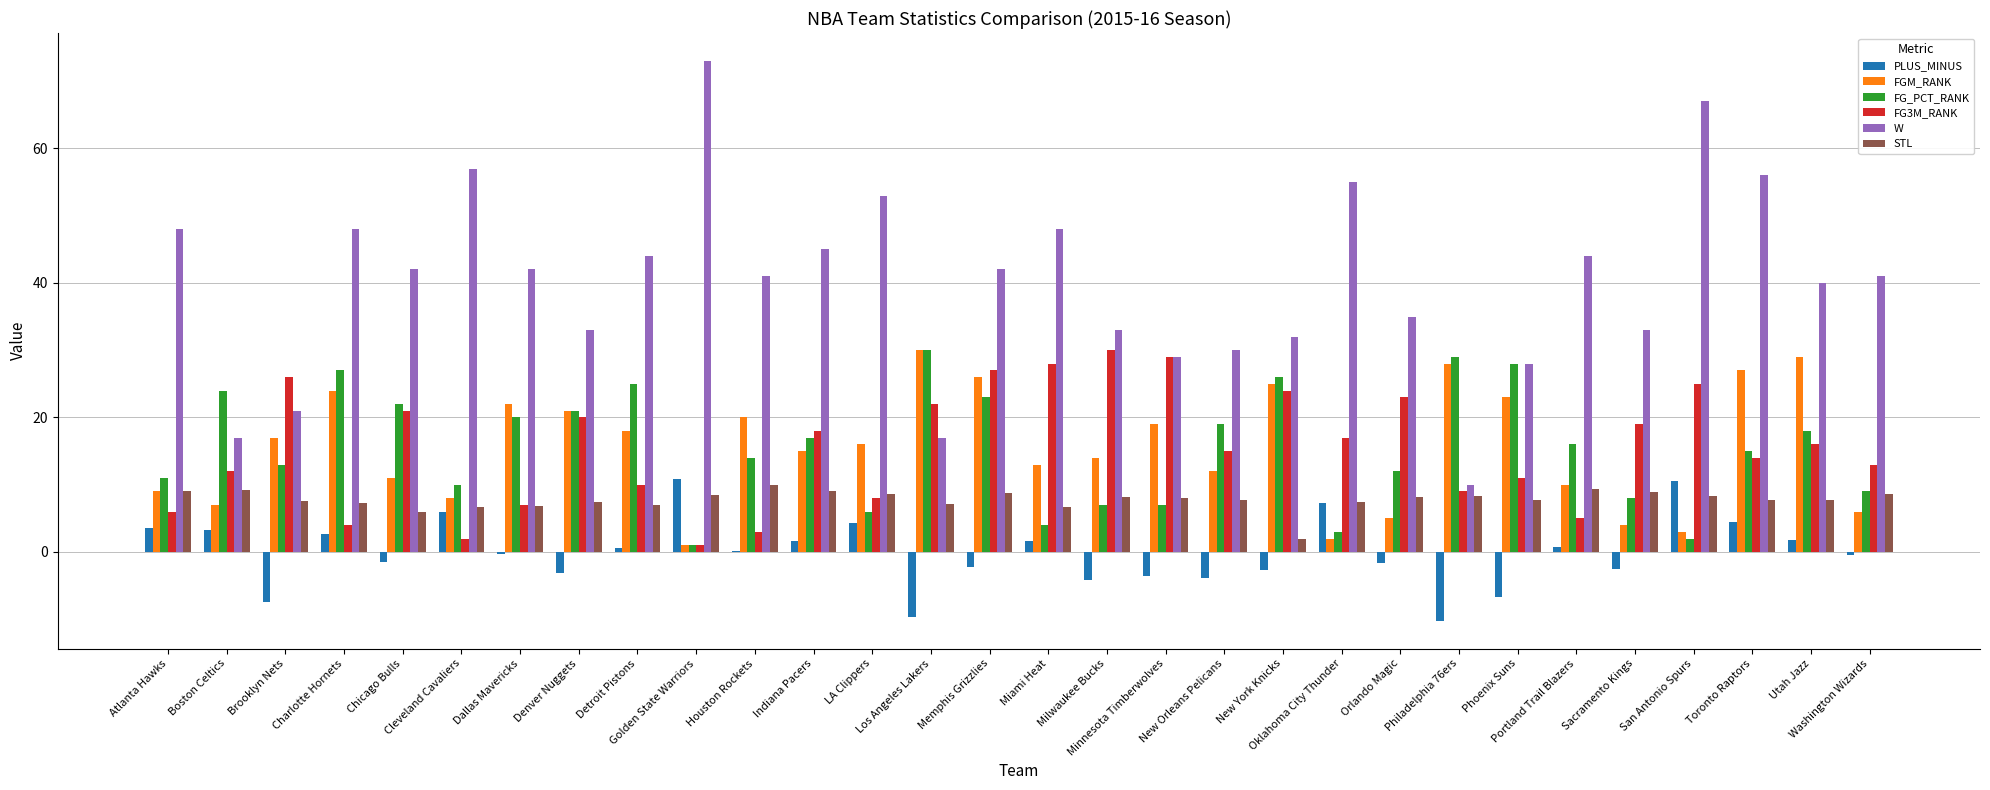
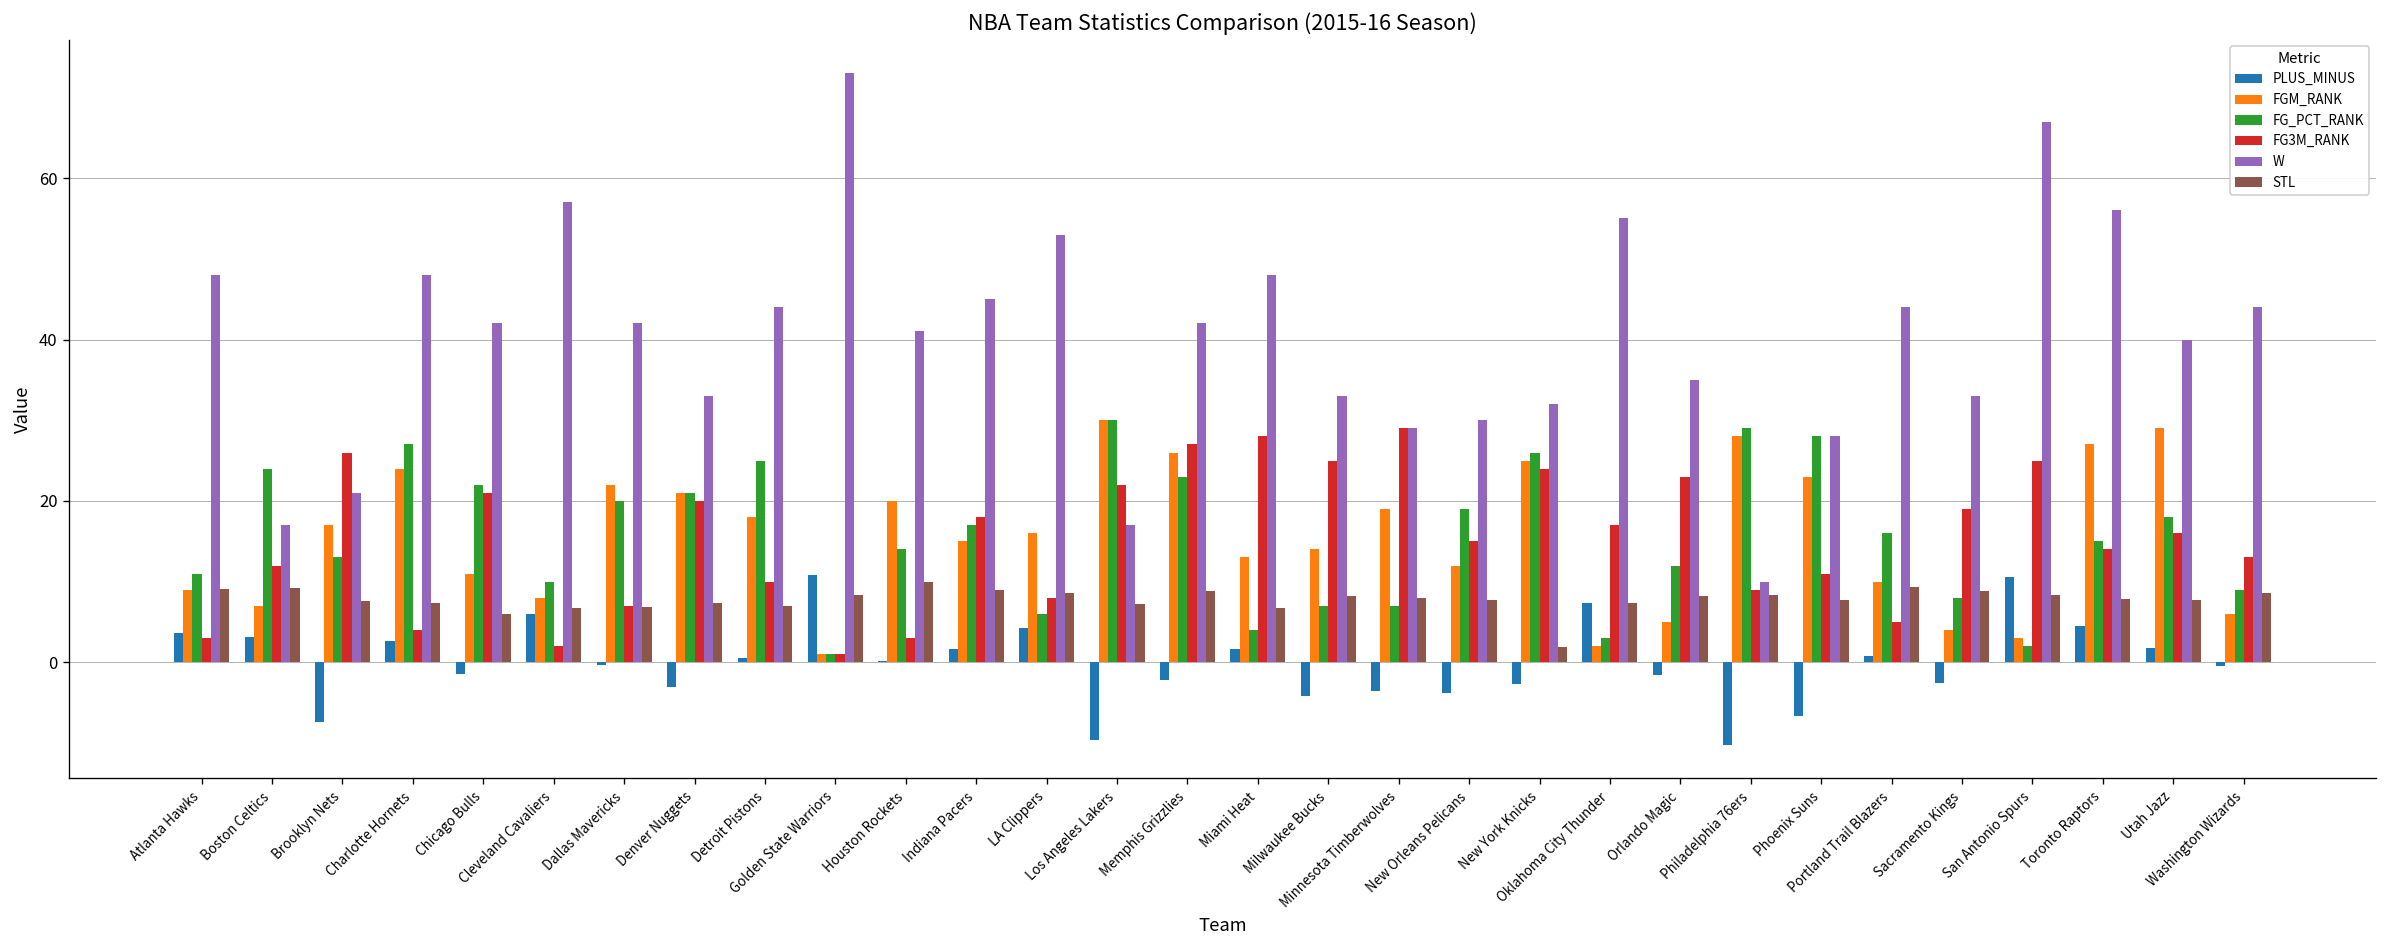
  {
    "PLUS_MINUS": {
      "Atlanta Hawks": 4,
      "Boston Celtics": 3,
      "Brooklyn Nets": -7,
      "Charlotte Hornets": 3,
      "Chicago Bulls": -2,
      "Cleveland Cavaliers": 6,
      "Denver Nuggets": -3,
      "Detroit Pistons": 1,
      "Golden State Warriors": 11,
      "Indiana Pacers": 2,
      "LA Clippers": 4,
      "Los Angeles Lakers": -10,
      "Memphis Grizzlies": -2,
      "Miami Heat": 2,
      "Milwaukee Bucks": -4,
      "Minnesota Timberwolves": -4,
      "New Orleans Pelicans": -4,
      "New York Knicks": -3,
      "Oklahoma City Thunder": 7,
      "Orlando Magic": -2,
      "Philadelphia 76ers": -10,
      "Phoenix Suns": -7,
      "Portland Trail Blazers": 1,
      "Sacramento Kings": -3,
      "San Antonio Spurs": 11,
      "Toronto Raptors": 5,
      "Utah Jazz": 2,
      "Washington Wizards": -1
    },
    "FGM_RANK": {
      "Atlanta Hawks": 9,
      "Boston Celtics": 7,
      "Brooklyn Nets": 17,
      "Charlotte Hornets": 24,
      "Chicago Bulls": 11,
      "Cleveland Cavaliers": 8,
      "Dallas Mavericks": 22,
      "Denver Nuggets": 21,
      "Detroit Pistons": 18,
      "Golden State Warriors": 1,
      "Houston Rockets": 20,
      "Indiana Pacers": 15,
      "LA Clippers": 16,
      "Los Angeles Lakers": 30,
      "Memphis Grizzlies": 26,
      "Miami Heat": 13,
      "Milwaukee Bucks": 14,
      "Minnesota Timberwolves": 19,
      "New Orleans Pelicans": 12,
      "New York Knicks": 25,
      "Oklahoma City Thunder": 2,
      "Orlando Magic": 5,
      "Philadelphia 76ers": 28,
      "Phoenix Suns": 23,
      "Portland Trail Blazers": 10,
      "Sacramento Kings": 4,
      "San Antonio Spurs": 3,
      "Toronto Raptors": 27,
      "Utah Jazz": 29,
      "Washington Wizards": 6
    },
    "FG_PCT_RANK": {
      "Atlanta Hawks": 11,
      "Boston Celtics": 24,
      "Brooklyn Nets": 13,
      "Charlotte Hornets": 27,
      "Chicago Bulls": 22,
      "Cleveland Cavaliers": 10,
      "Dallas Mavericks": 20,
      "Denver Nuggets": 21,
      "Detroit Pistons": 25,
      "Golden State Warriors": 1,
      "Houston Rockets": 14,
      "Indiana Pacers": 17,
      "LA Clippers": 6,
      "Los Angeles Lakers": 30,
      "Memphis Grizzlies": 23,
      "Miami Heat": 4,
      "Milwaukee Bucks": 7,
      "Minnesota Timberwolves": 7,
      "New Orleans Pelicans": 19,
      "New York Knicks": 26,
      "Oklahoma City Thunder": 3,
      "Orlando Magic": 12,
      "Philadelphia 76ers": 29,
      "Phoenix Suns": 28,
      "Portland Trail Blazers": 16,
      "Sacramento Kings": 8,
      "San Antonio Spurs": 2,
      "Toronto Raptors": 15,
      "Utah Jazz": 18,
      "Washington Wizards": 9
    },
    "FG3M_RANK": {
-     "Atlanta Hawks": 6,
+     "Atlanta Hawks": 3,
      "Boston Celtics": 12,
      "Brooklyn Nets": 26,
      "Charlotte Hornets": 4,
      "Chicago Bulls": 21,
      "Cleveland Cavaliers": 2,
      "Dallas Mavericks": 7,
      "Denver Nuggets": 20,
      "Detroit Pistons": 10,
      "Golden State Warriors": 1,
      "Houston Rockets": 3,
      "Indiana Pacers": 18,
      "LA Clippers": 8,
      "Los Angeles Lakers": 22,
      "Memphis Grizzlies": 27,
      "Miami Heat": 28,
-     "Milwaukee Bucks": 30,
+     "Milwaukee Bucks": 25,
      "Minnesota Timberwolves": 29,
      "New Orleans Pelicans": 15,
      "New York Knicks": 24,
      "Oklahoma City Thunder": 17,
      "Orlando Magic": 23,
      "Philadelphia 76ers": 9,
      "Phoenix Suns": 11,
      "Portland Trail Blazers": 5,
      "Sacramento Kings": 19,
      "San Antonio Spurs": 25,
      "Toronto Raptors": 14,
      "Utah Jazz": 16,
      "Washington Wizards": 13
    },
    "W": {
      "Atlanta Hawks": 48,
      "Boston Celtics": 17,
      "Brooklyn Nets": 21,
      "Charlotte Hornets": 48,
      "Chicago Bulls": 42,
      "Cleveland Cavaliers": 57,
      "Dallas Mavericks": 42,
      "Denver Nuggets": 33,
      "Detroit Pistons": 44,
      "Golden State Warriors": 73,
      "Houston Rockets": 41,
      "Indiana Pacers": 45,
      "LA Clippers": 53,
      "Los Angeles Lakers": 17,
      "Memphis Grizzlies": 42,
      "Miami Heat": 48,
      "Milwaukee Bucks": 33,
      "Minnesota Timberwolves": 29,
      "New Orleans Pelicans": 30,
      "New York Knicks": 32,
      "Oklahoma City Thunder": 55,
      "Orlando Magic": 35,
      "Philadelphia 76ers": 10,
      "Phoenix Suns": 28,
      "Portland Trail Blazers": 44,
      "Sacramento Kings": 33,
      "San Antonio Spurs": 67,
      "Toronto Raptors": 56,
      "Utah Jazz": 40,
-     "Washington Wizards": 41
+     "Washington Wizards": 44
    },
    "STL": {
      "Atlanta Hawks": 9,
      "Boston Celtics": 9,
      "Brooklyn Nets": 8,
      "Charlotte Hornets": 7,
      "Chicago Bulls": 6,
      "Cleveland Cavaliers": 7,
      "Dallas Mavericks": 7,
      "Denver Nuggets": 7,
      "Detroit Pistons": 7,
      "Golden State Warriors": 8,
      "Houston Rockets": 10,
      "Indiana Pacers": 9,
      "LA Clippers": 9,
      "Los Angeles Lakers": 7,
      "Memphis Grizzlies": 9,
      "Miami Heat": 7,
      "Milwaukee Bucks": 8,
      "Minnesota Timberwolves": 8,
      "New Orleans Pelicans": 8,
      "New York Knicks": 2,
      "Oklahoma City Thunder": 7,
      "Orlando Magic": 8,
      "Philadelphia 76ers": 8,
      "Phoenix Suns": 8,
      "Portland Trail Blazers": 9,
      "Sacramento Kings": 9,
      "San Antonio Spurs": 8,
      "Toronto Raptors": 8,
      "Utah Jazz": 8,
      "Washington Wizards": 9
    }
  }
